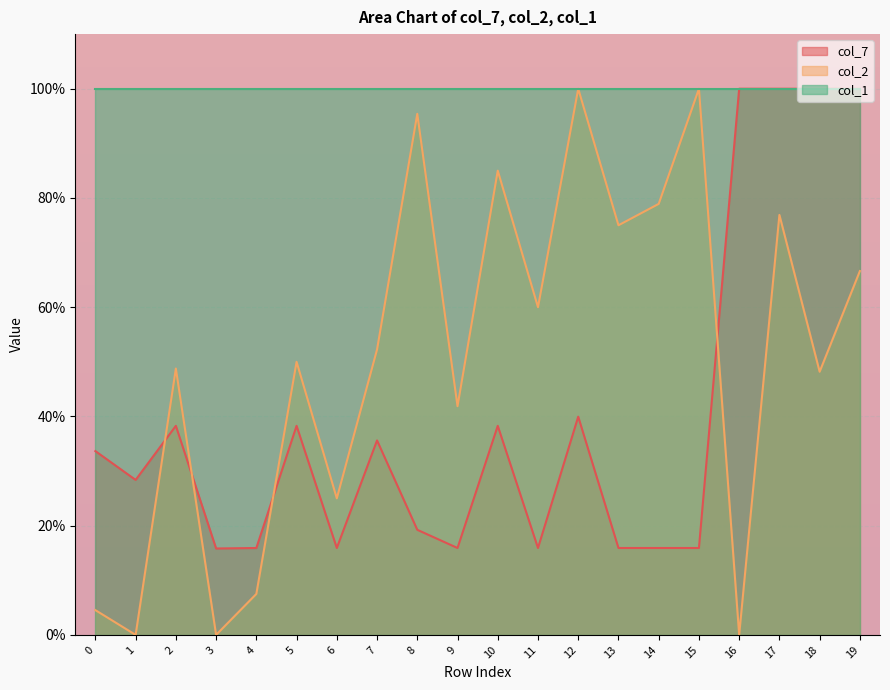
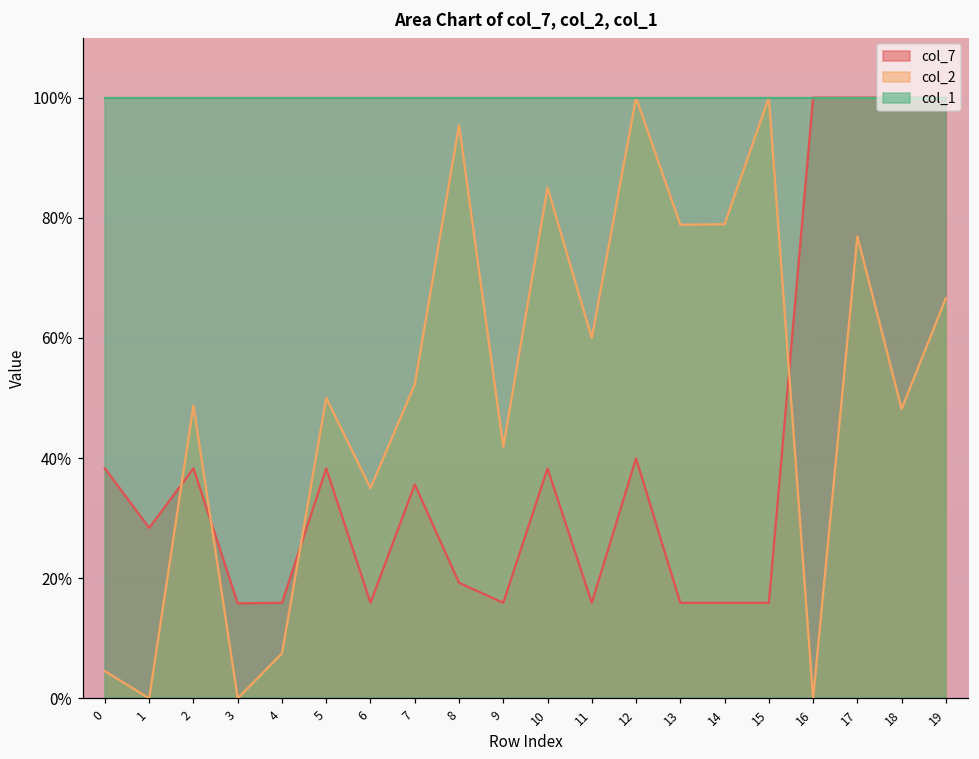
  {
    "col_7": {
-     "0": "34%",
+     "0": "38%",
      "1": "28%",
      "2": "38%",
      "3": "16%",
      "4": "16%",
      "5": "38%",
      "6": "16%",
      "7": "36%",
      "8": "19%",
      "9": "16%",
      "10": "38%",
      "11": "16%",
      "12": "40%",
      "13": "16%",
      "14": "16%",
      "15": "16%"
    },
    "col_2": {
      "0": "5%",
      "1": "0%",
      "2": "49%",
      "3": "0%",
      "4": "8%",
      "5": "50%",
-     "6": "25%",
+     "6": "35%",
      "7": "52%",
      "8": "95%",
      "9": "42%",
      "10": "85%",
      "11": "60%",
-     "13": "75%",
+     "13": "79%",
      "14": "79%",
      "16": "0%",
      "17": "77%",
      "18": "48%",
      "19": "67%"
    },
    "col_1": {
      "0": "100%",
      "1": "100%",
      "2": "100%",
      "3": "100%",
      "4": "100%",
      "5": "100%",
      "6": "100%",
      "7": "100%",
      "8": "100%",
      "9": "100%",
      "10": "100%",
      "11": "100%",
      "13": "100%",
      "14": "100%"
    }
  }
